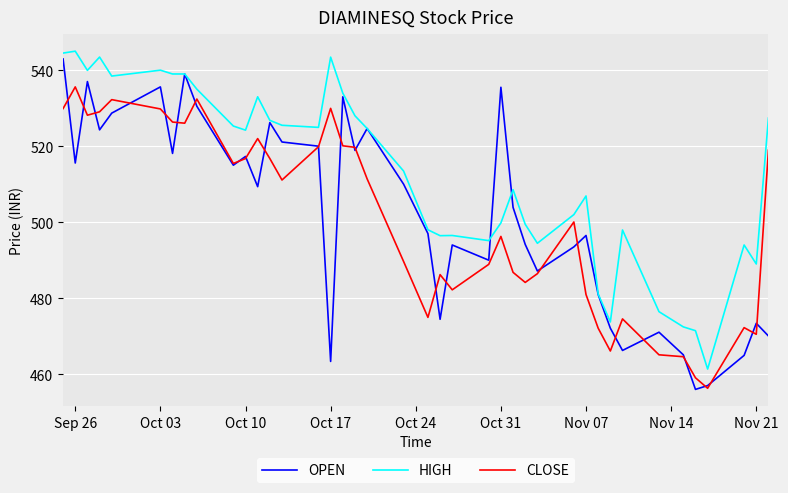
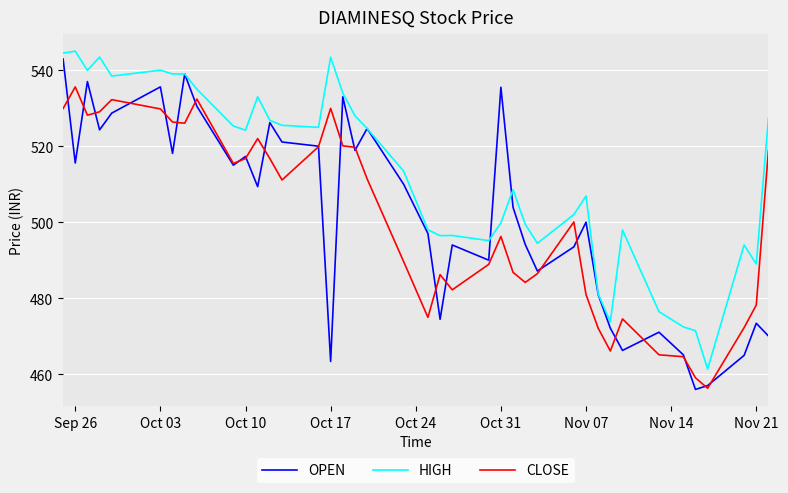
  {
    "OPEN": {
      "Sep 26": 516,
      "Oct 03": 536,
      "Oct 17": 463,
      "Oct 31": 536,
-     "Nov 07": 497,
+     "Nov 07": 500,
      "Nov 21": 473
    },
    "HIGH": {
      "Sep 26": 545,
      "Oct 03": 540,
      "Oct 10": 524,
      "Oct 17": 543,
      "Oct 31": 500,
      "Nov 07": 507,
      "Nov 21": 489
    },
    "CLOSE": {
      "Sep 26": 536,
      "Oct 03": 530,
      "Oct 17": 530,
      "Oct 31": 496,
      "Nov 07": 481,
-     "Nov 21": 471
+     "Nov 21": 478
    }
  }
